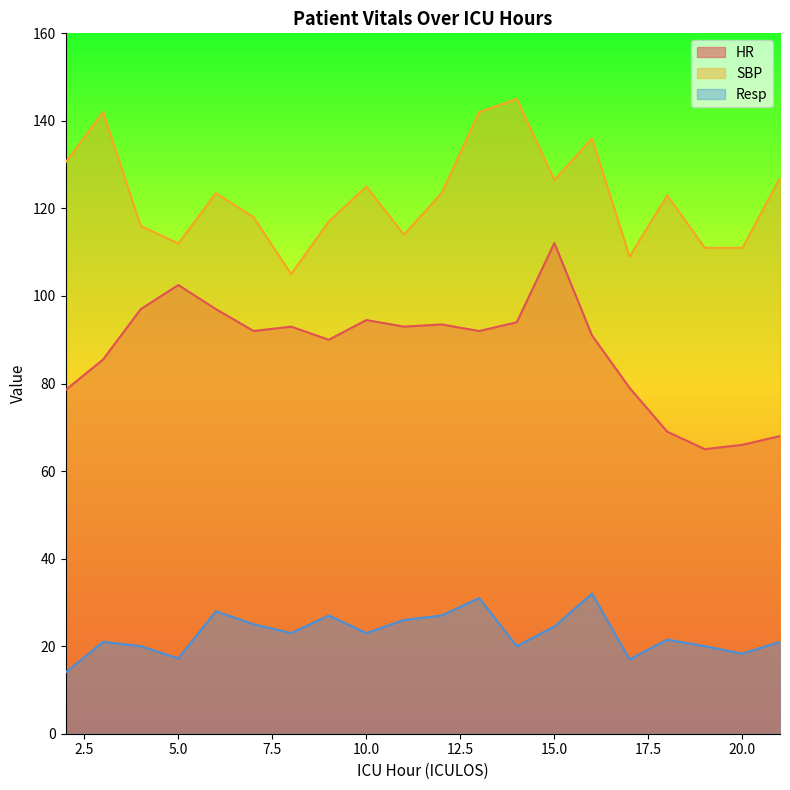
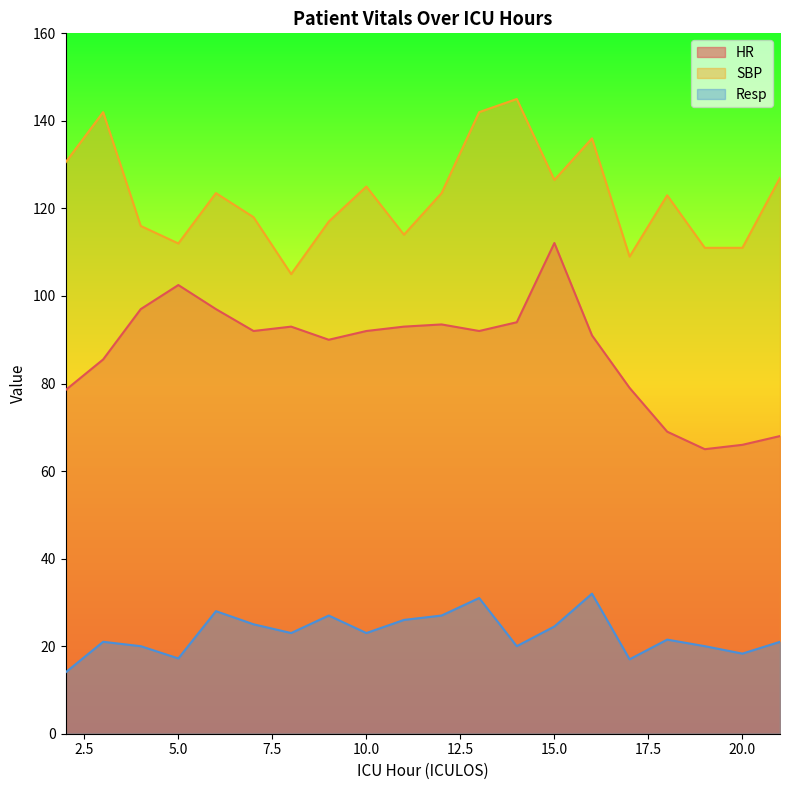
  {
    "HR": {
      "5.0": 103,
-     "10.0": 95,
+     "10.0": 92,
      "15.0": 112,
      "20.0": 66
    },
    "SBP": {
      "5.0": 112,
      "10.0": 125,
      "15.0": 127,
      "20.0": 111
    },
    "Resp": {
      "5.0": 17,
      "10.0": 23,
      "15.0": 25,
      "20.0": 18
    }
  }
